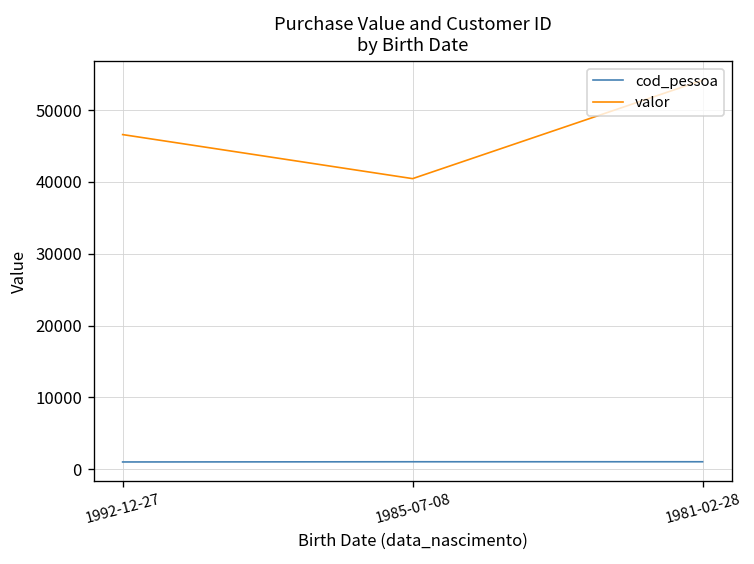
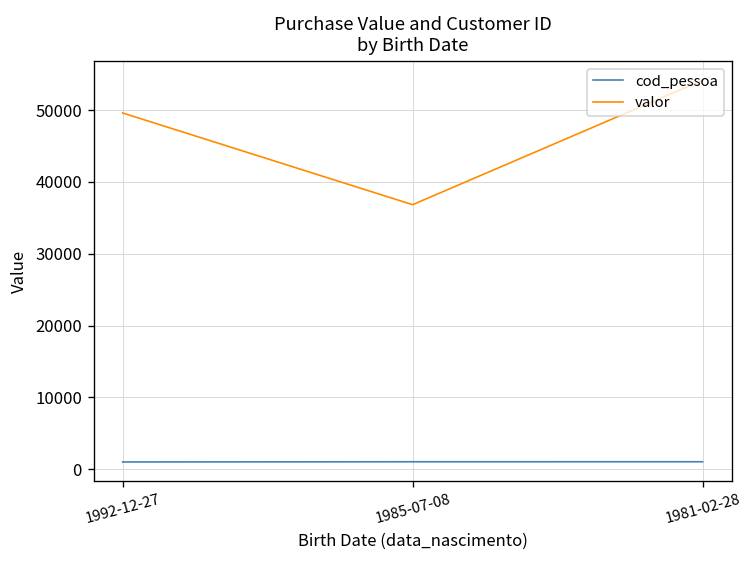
  {
    "cod_pessoa": {
      "1992-12-27": 1000,
      "1985-07-08": 1000,
      "1981-02-28": 1000
    },
    "valor": {
-     "1992-12-27": 47000,
-     "1985-07-08": 40000
+     "1992-12-27": 50000,
+     "1985-07-08": 37000
    }
  }
